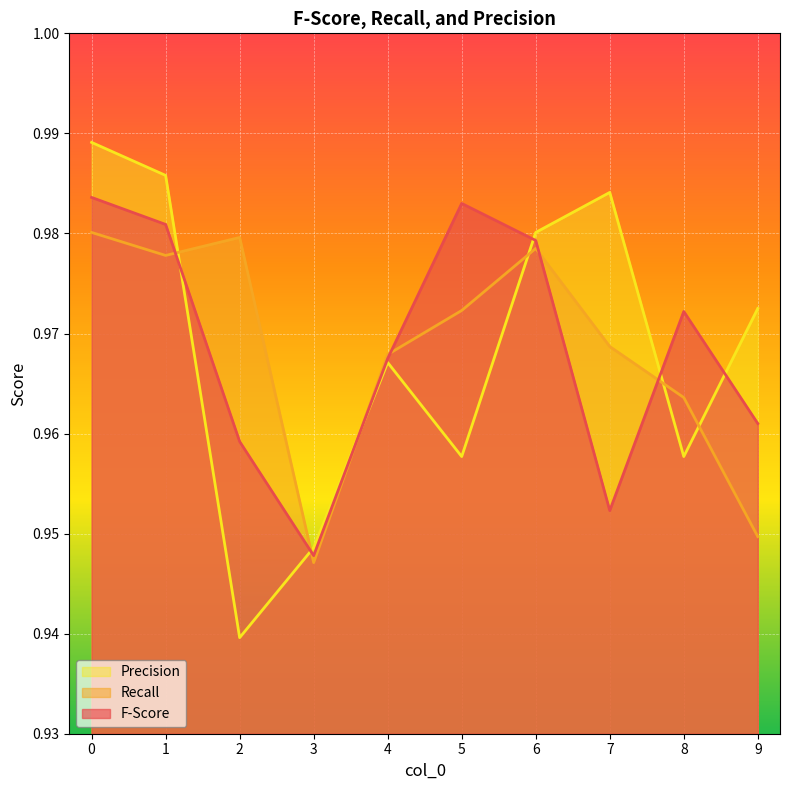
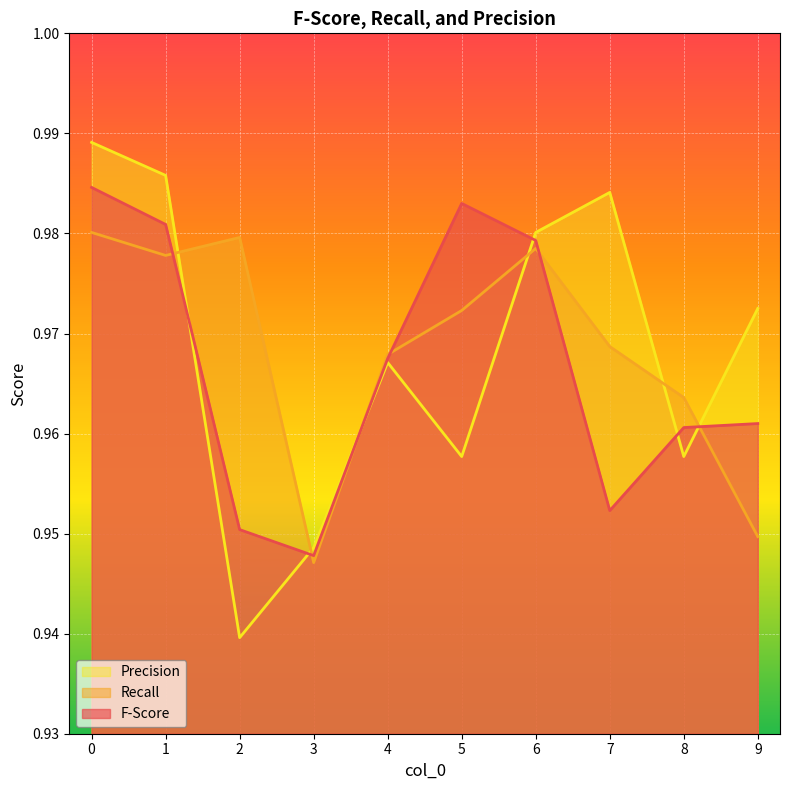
  {
    "F-Score": {
-     "0": 0.9836,
+     "0": 0.9846,
      "1": 0.9809,
-     "2": 0.9592,
+     "2": 0.9504,
      "3": 0.9478,
      "4": 0.9675,
      "5": 0.9830,
      "6": 0.9793,
      "7": 0.9523,
-     "8": 0.9722,
+     "8": 0.9606,
      "9": 0.9610
    }
  }
